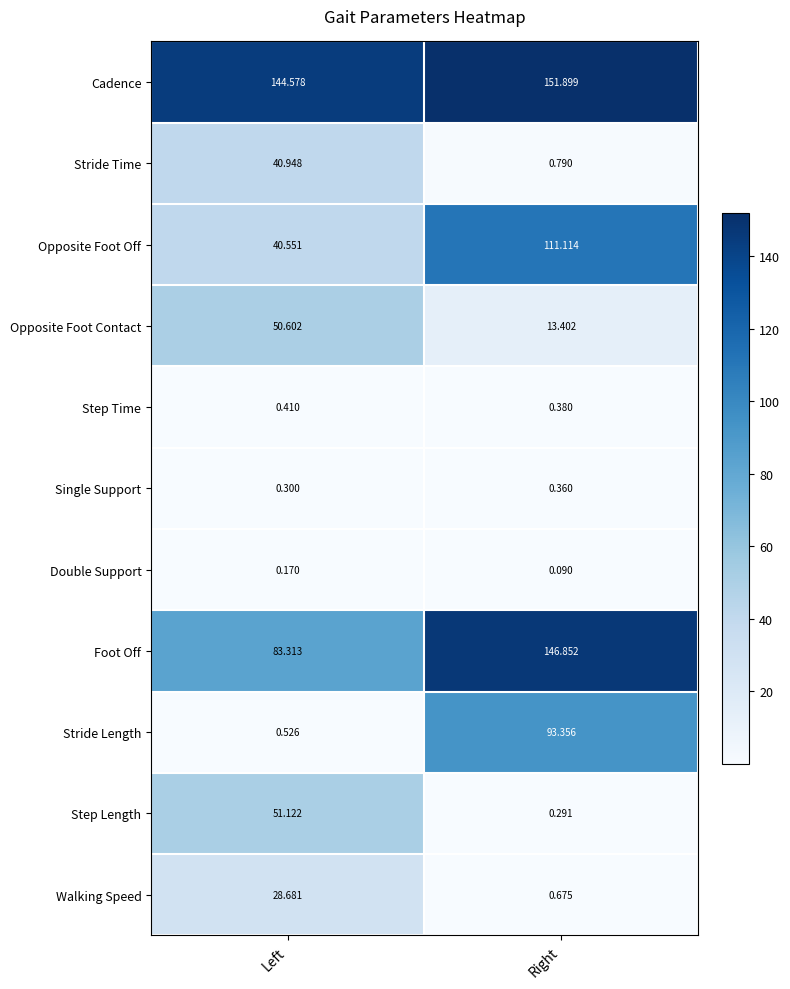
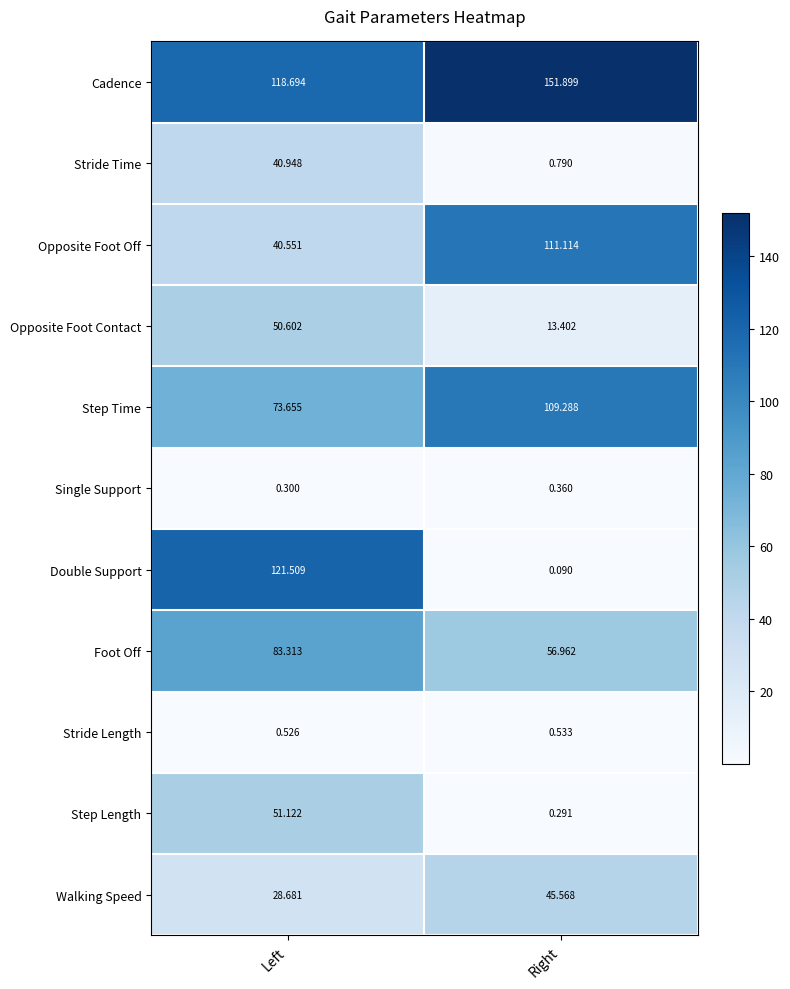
  {
    "Cadence": {
-     "Left": 144.578,
+     "Left": 118.694,
      "Right": 151.899
    },
    "Stride Time": {
      "Left": 40.948,
      "Right": 0.790
    },
    "Opposite Foot Off": {
      "Left": 40.551,
      "Right": 111.114
    },
    "Opposite Foot Contact": {
      "Left": 50.602,
      "Right": 13.402
    },
    "Step Time": {
-     "Left": 0.410,
-     "Right": 0.380
+     "Left": 73.655,
+     "Right": 109.288
    },
    "Single Support": {
      "Left": 0.300,
      "Right": 0.360
    },
    "Double Support": {
-     "Left": 0.170,
+     "Left": 121.509,
      "Right": 0.090
    },
    "Foot Off": {
      "Left": 83.313,
-     "Right": 146.852
+     "Right": 56.962
    },
    "Stride Length": {
      "Left": 0.526,
-     "Right": 93.356
+     "Right": 0.533
    },
    "Step Length": {
      "Left": 51.122,
      "Right": 0.291
    },
    "Walking Speed": {
      "Left": 28.681,
-     "Right": 0.675
+     "Right": 45.568
    }
  }
